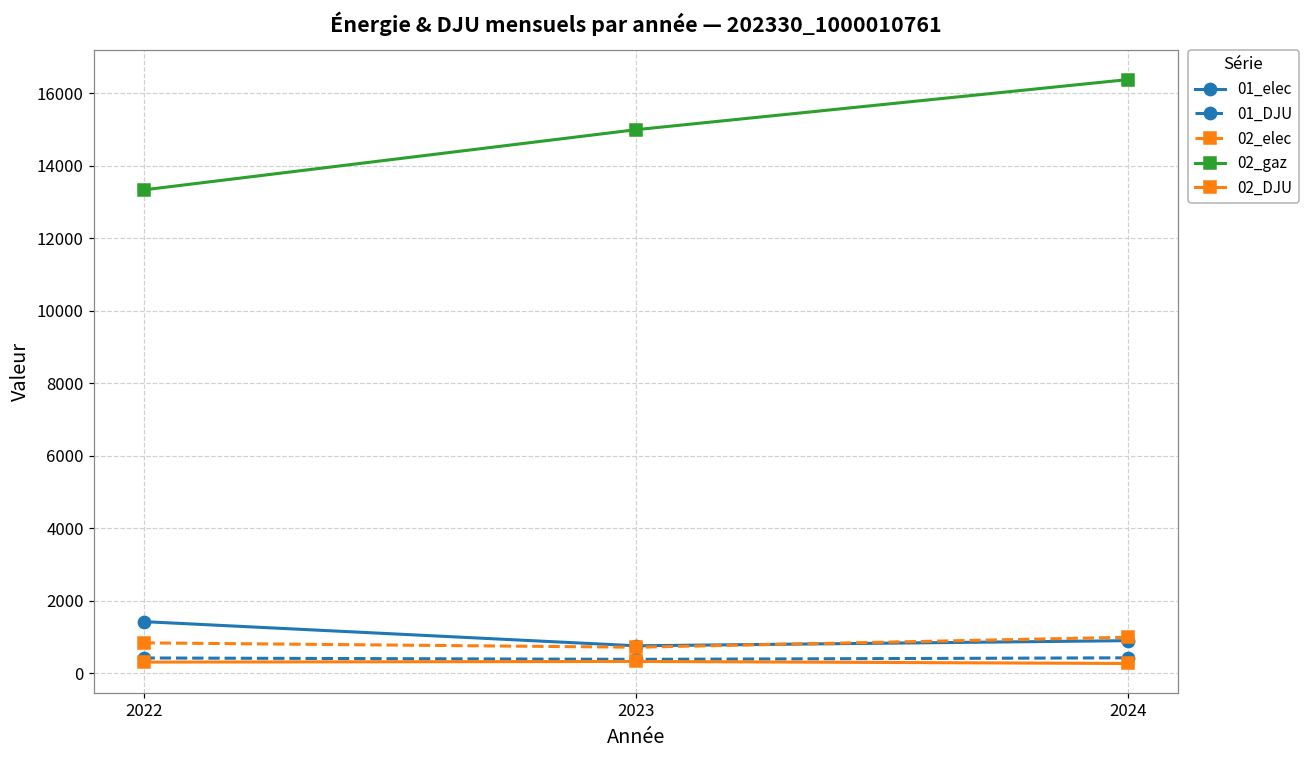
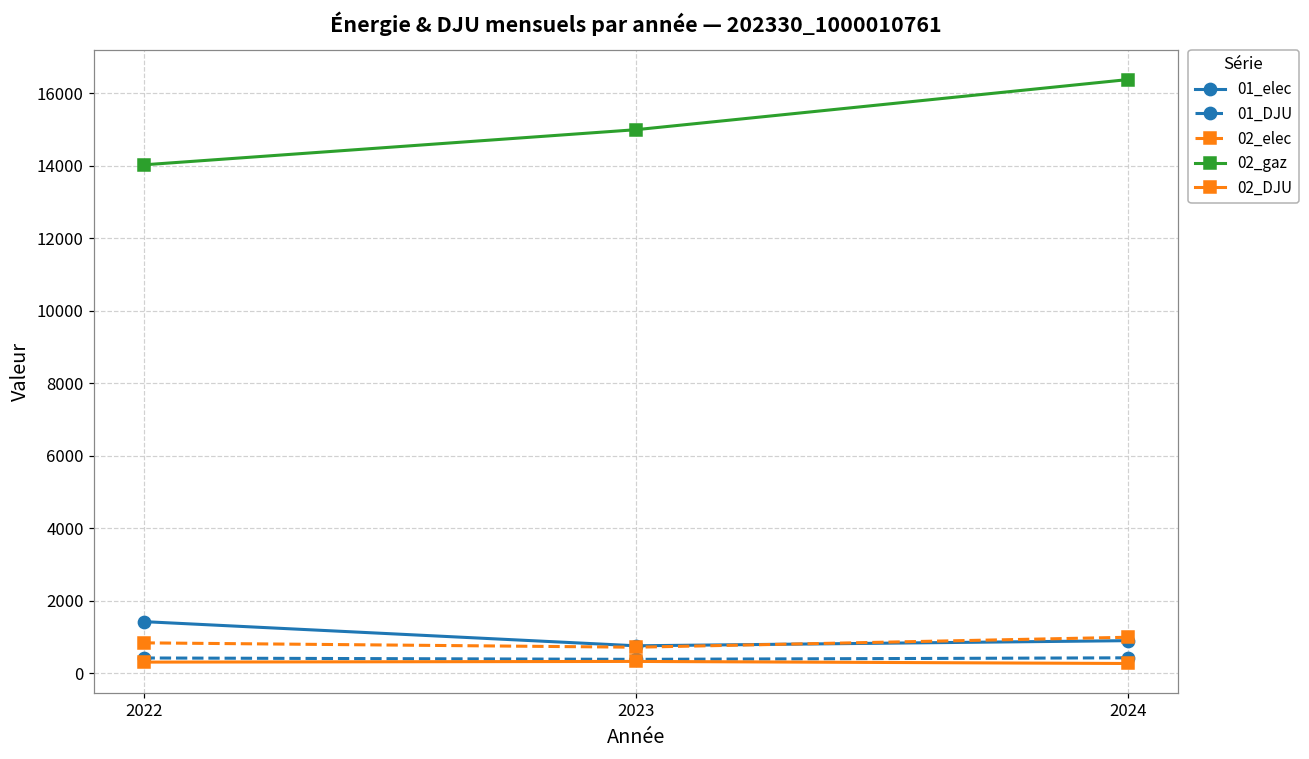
  {
    "02_gaz": {
-     "2022": 13300,
+     "2022": 14000,
      "2023": 15000,
      "2024": 16400
    }
  }
